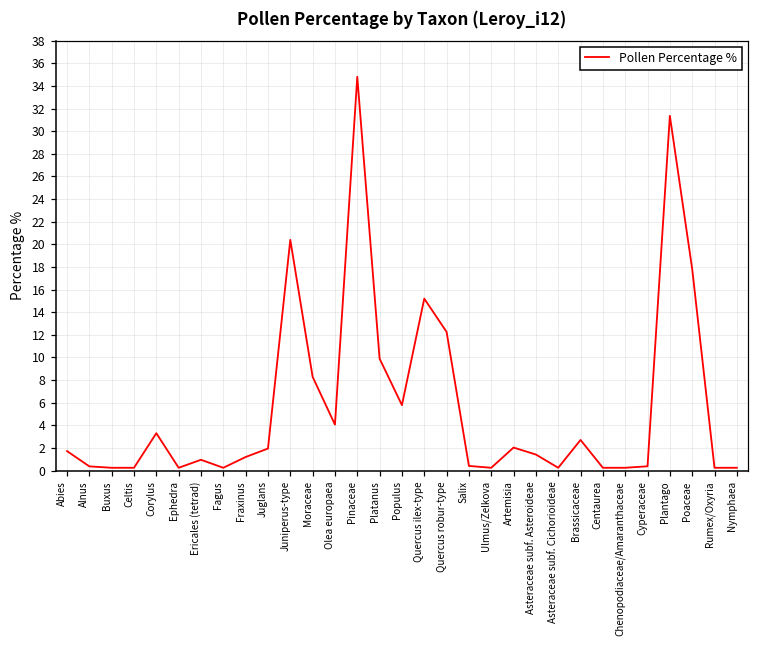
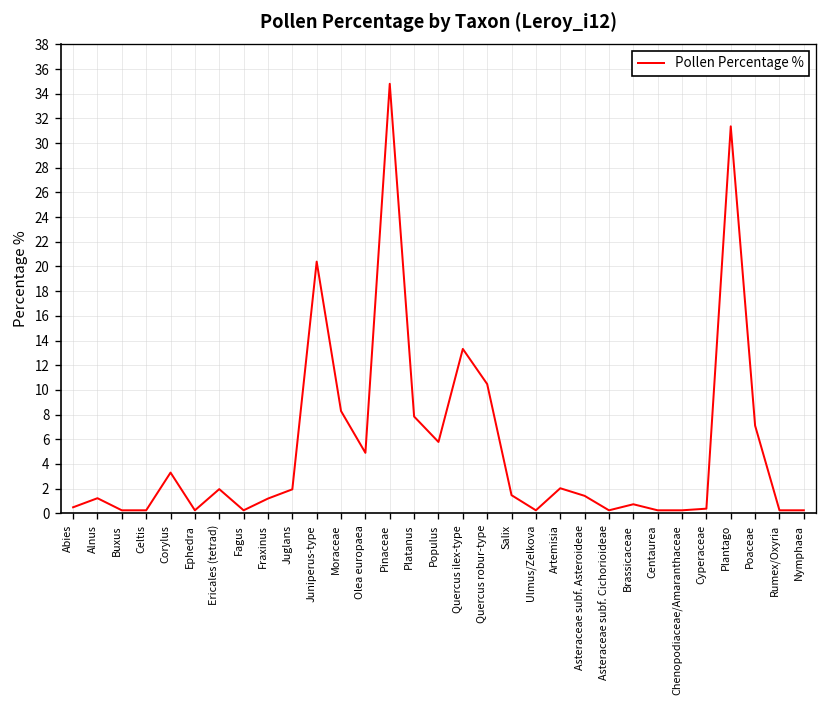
  {
-   "Abies": 1.7,
-   "Alnus": 0.4,
+   "Abies": 0.5,
+   "Alnus": 1.2,
    "Buxus": 0.2,
    "Celtis": 0.2,
    "Corylus": 3.3,
    "Ephedra": 0.2,
-   "Ericales (tetrad)": 1.0,
+   "Ericales (tetrad)": 2.0,
    "Fagus": 0.2,
    "Fraxinus": 1.2,
    "Juglans": 1.9,
    "Juniperus-type": 20.4,
    "Moraceae": 8.3,
-   "Olea europaea": 4.1,
+   "Olea europaea": 4.9,
    "Pinaceae": 34.8,
-   "Platanus": 9.9,
+   "Platanus": 7.8,
    "Populus": 5.8,
-   "Quercus ilex-type": 15.2,
-   "Quercus robur-type": 12.3,
-   "Salix": 0.4,
+   "Quercus ilex-type": 13.3,
+   "Quercus robur-type": 10.5,
+   "Salix": 1.5,
    "Ulmus/Zelkova": 0.2,
    "Artemisia": 2.0,
    "Asteraceae subf. Asteroideae": 1.4,
    "Asteraceae subf. Cichorioideae": 0.2,
-   "Brassicaceae": 2.7,
+   "Brassicaceae": 0.7,
    "Centaurea": 0.2,
    "Chenopodiaceae/Amaranthaceae": 0.2,
    "Cyperaceae": 0.4,
    "Plantago": 31.4,
-   "Poaceae": 17.8,
+   "Poaceae": 7.1,
    "Rumex/Oxyria": 0.2,
    "Nymphaea": 0.2
  }
